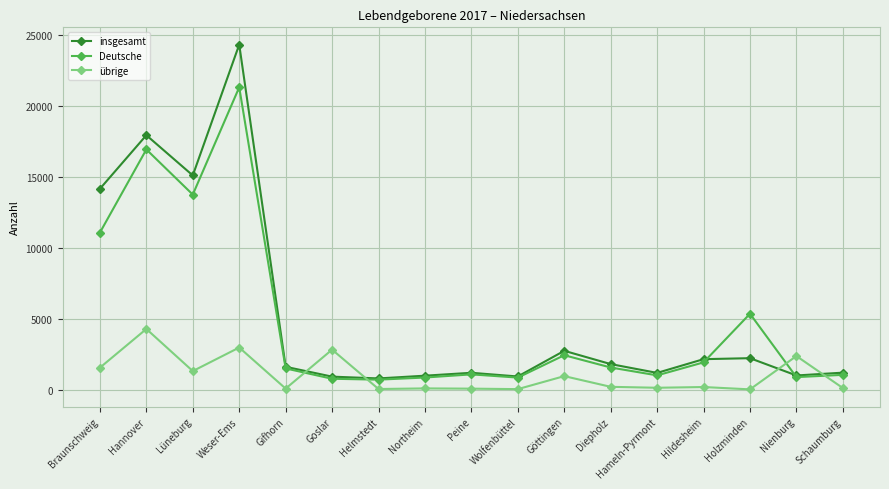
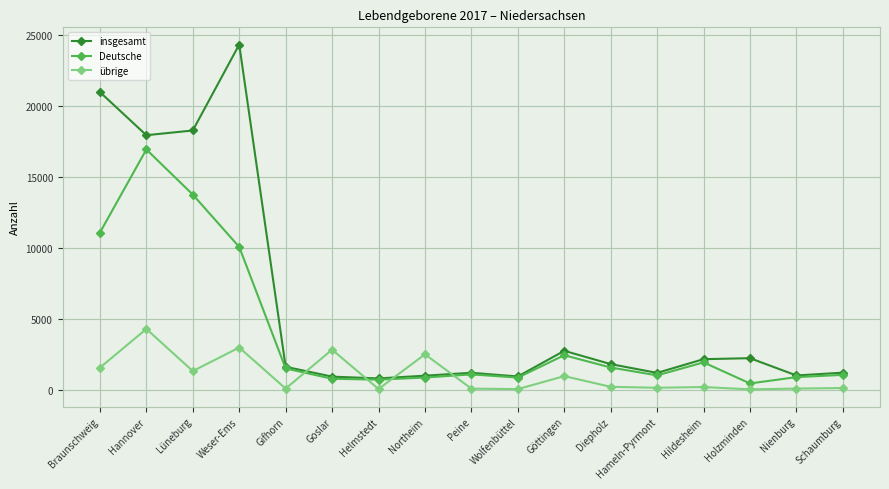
  {
    "insgesamt": {
-     "Braunschweig": 14200,
+     "Braunschweig": 21000,
      "Hannover": 17900,
-     "Lüneburg": 15100,
+     "Lüneburg": 18300,
      "Weser-Ems": 24300,
      "Göttingen": 2800,
      "Diepholz": 1800,
      "Hildesheim": 2200,
      "Holzminden": 2300
    },
    "Deutsche": {
      "Braunschweig": 11100,
      "Hannover": 16900,
      "Lüneburg": 13800,
-     "Weser-Ems": 21300,
+     "Weser-Ems": 10100,
      "Göttingen": 2500,
      "Diepholz": 1600,
      "Hildesheim": 2000,
-     "Holzminden": 5400
+     "Holzminden": 500
    },
    "übrige": {
      "Braunschweig": 1600,
      "Hannover": 4300,
      "Lüneburg": 1300,
      "Weser-Ems": 3000,
      "Gifhorn": 100,
      "Goslar": 2900,
      "Helmstedt": 100,
-     "Northeim": 100,
+     "Northeim": 2500,
      "Peine": 100,
      "Wolfenbüttel": 100,
      "Göttingen": 1000,
      "Diepholz": 200,
      "Hameln-Pyrmont": 200,
      "Hildesheim": 200,
      "Holzminden": 100,
-     "Nienburg": 2400,
+     "Nienburg": 100,
      "Schaumburg": 200
    }
  }
